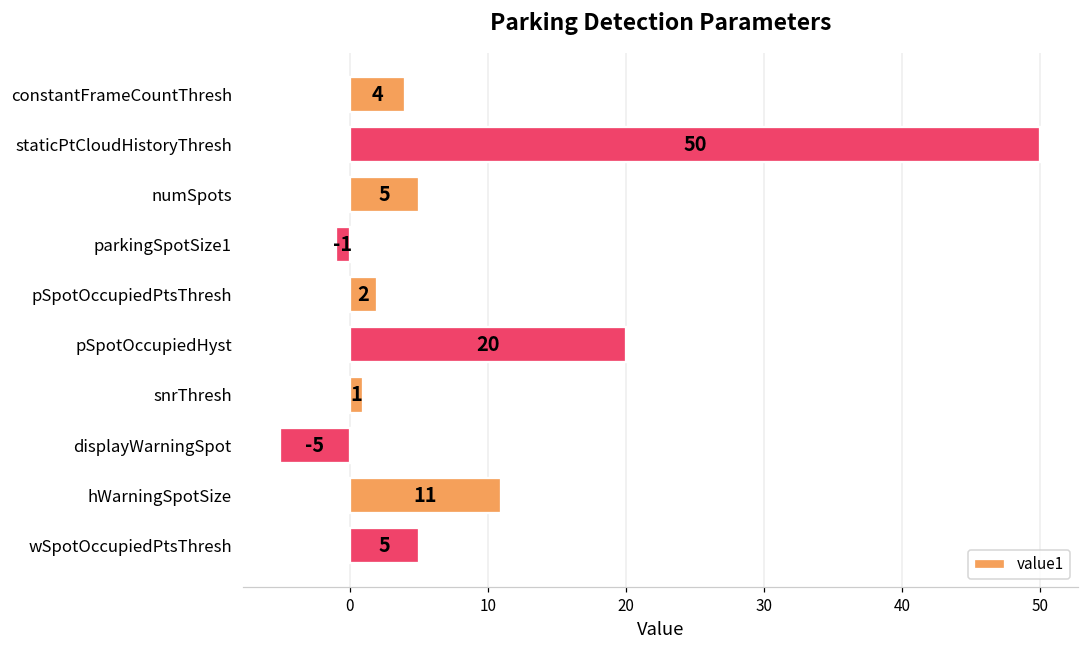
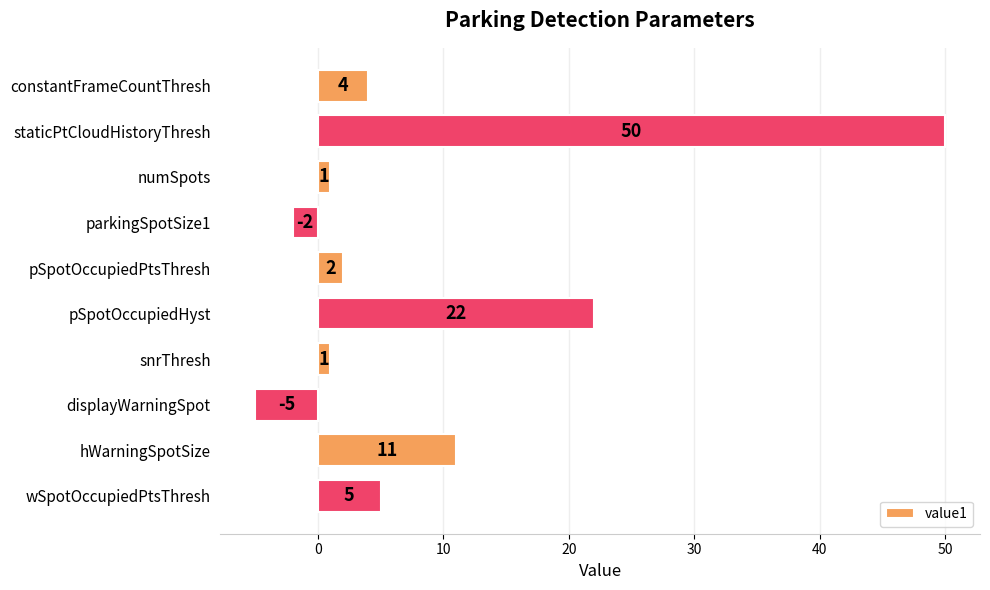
  {
    "constantFrameCountThresh": 4,
    "staticPtCloudHistoryThresh": 50,
-   "numSpots": 5,
-   "parkingSpotSize1": -1,
+   "numSpots": 1,
+   "parkingSpotSize1": -2,
    "pSpotOccupiedPtsThresh": 2,
-   "pSpotOccupiedHyst": 20,
+   "pSpotOccupiedHyst": 22,
    "snrThresh": 1,
    "displayWarningSpot": -5,
    "hWarningSpotSize": 11,
    "wSpotOccupiedPtsThresh": 5
  }
